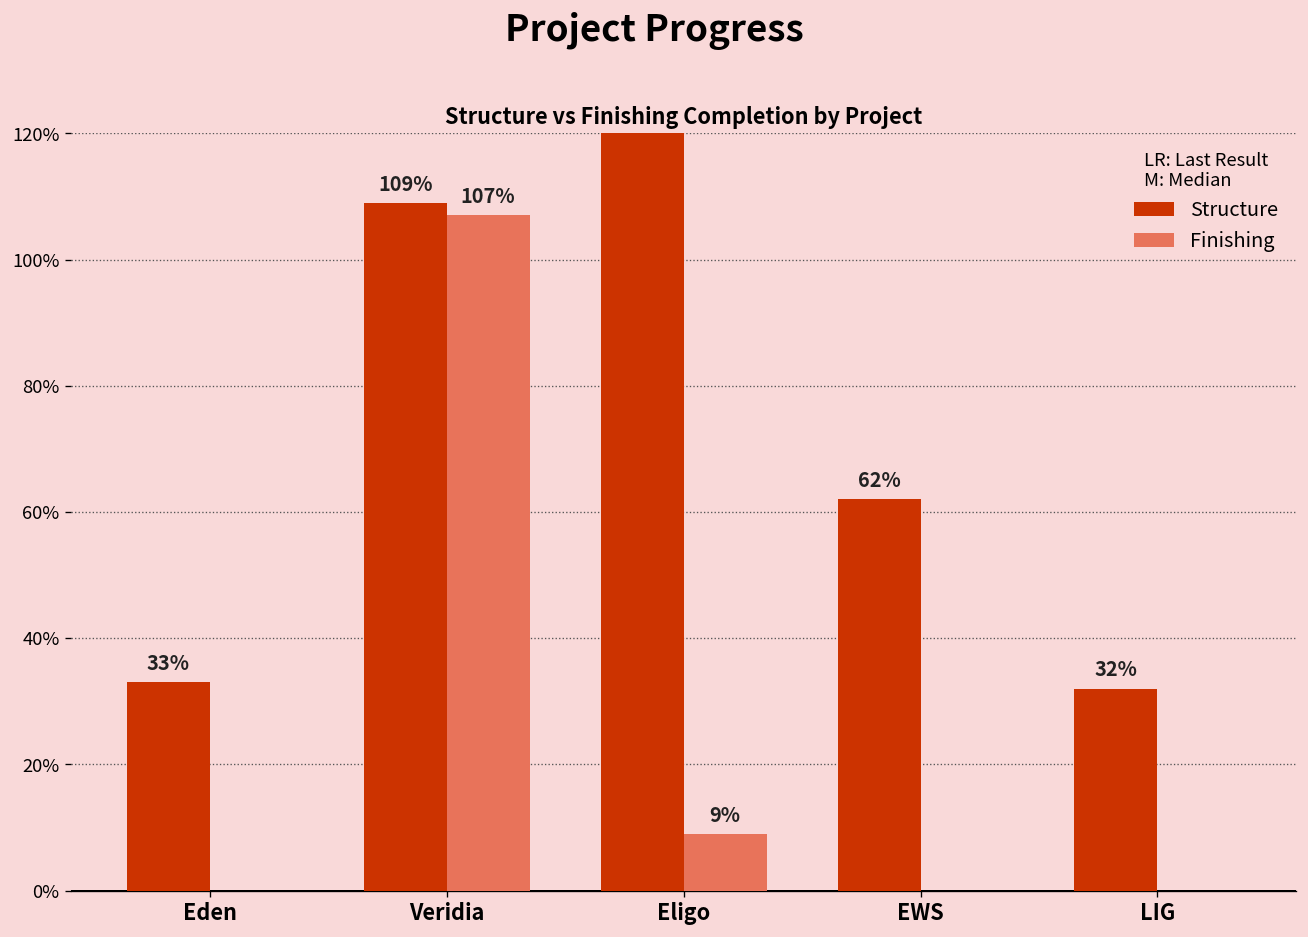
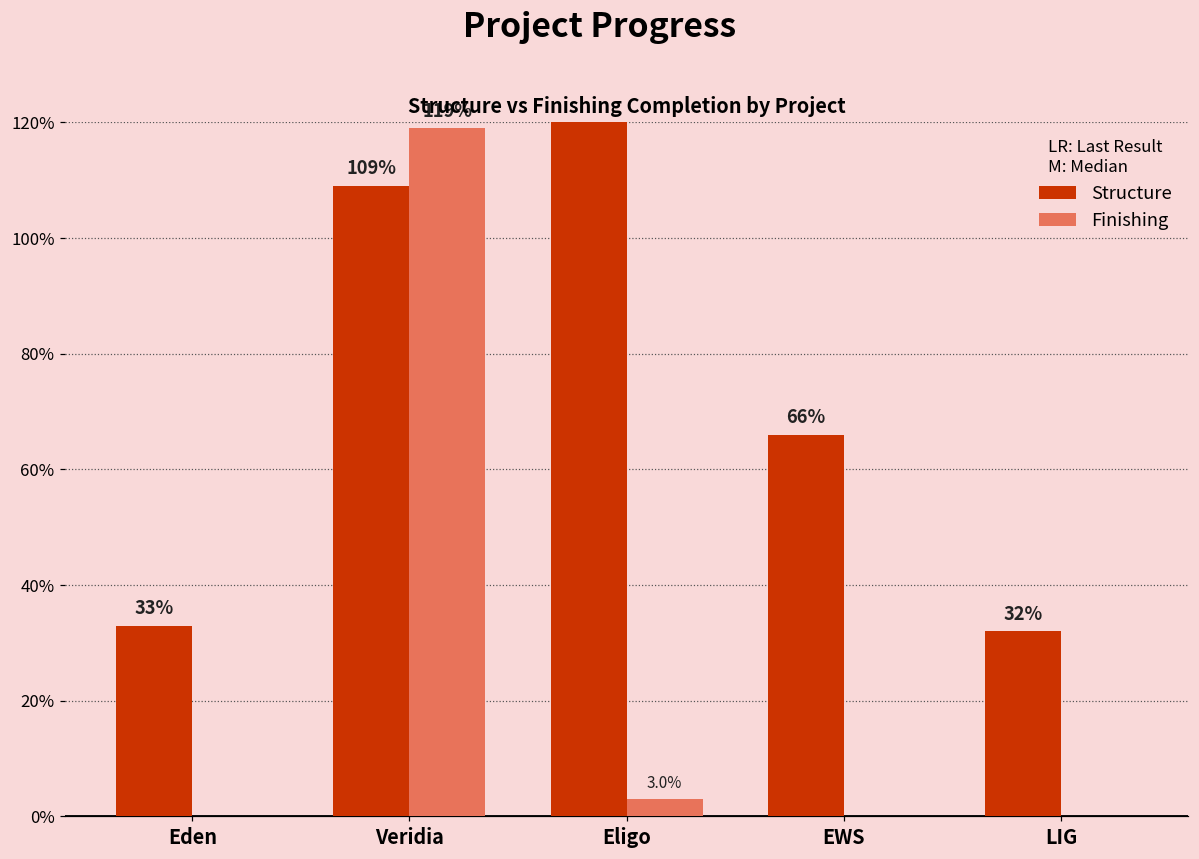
  {
    "Structure": {
      "Eden": "33%",
      "Veridia": "109%",
-     "EWS": "62%",
+     "EWS": "66%",
      "LIG": "32%"
    },
    "Finishing": {
-     "Veridia": "107%",
-     "Eligo": "9%"
+     "Veridia": "119%",
+     "Eligo": "3.0%"
    }
  }
